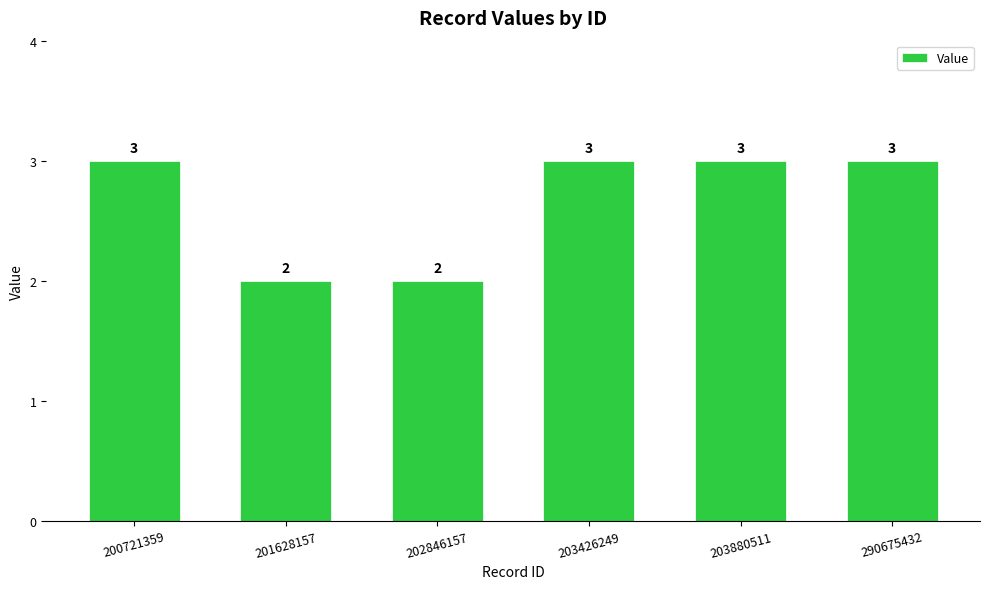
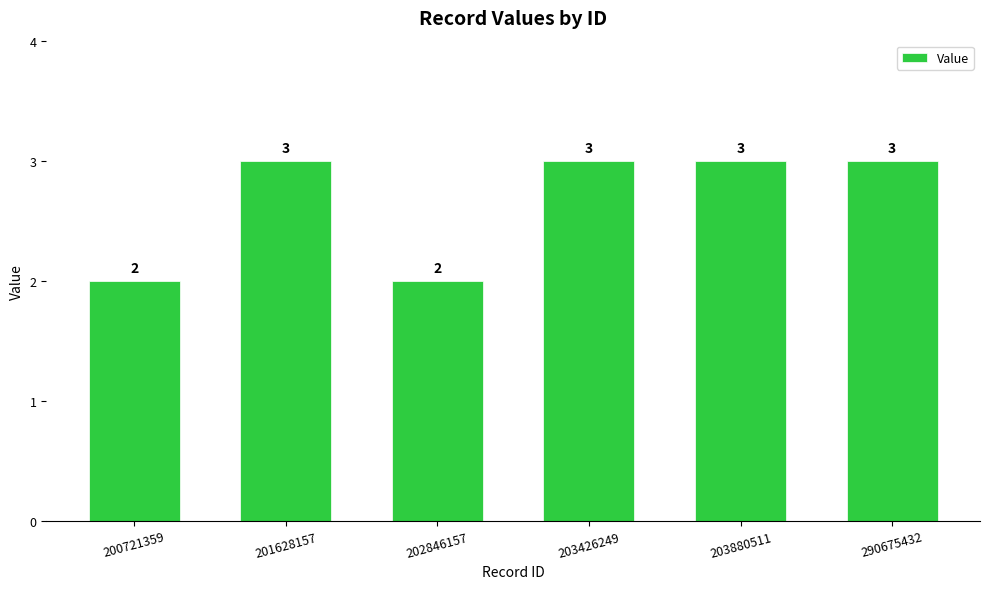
  {
-   "200721359": 3,
-   "201628157": 2,
+   "200721359": 2,
+   "201628157": 3,
    "202846157": 2,
    "203426249": 3,
    "203880511": 3,
    "290675432": 3
  }
